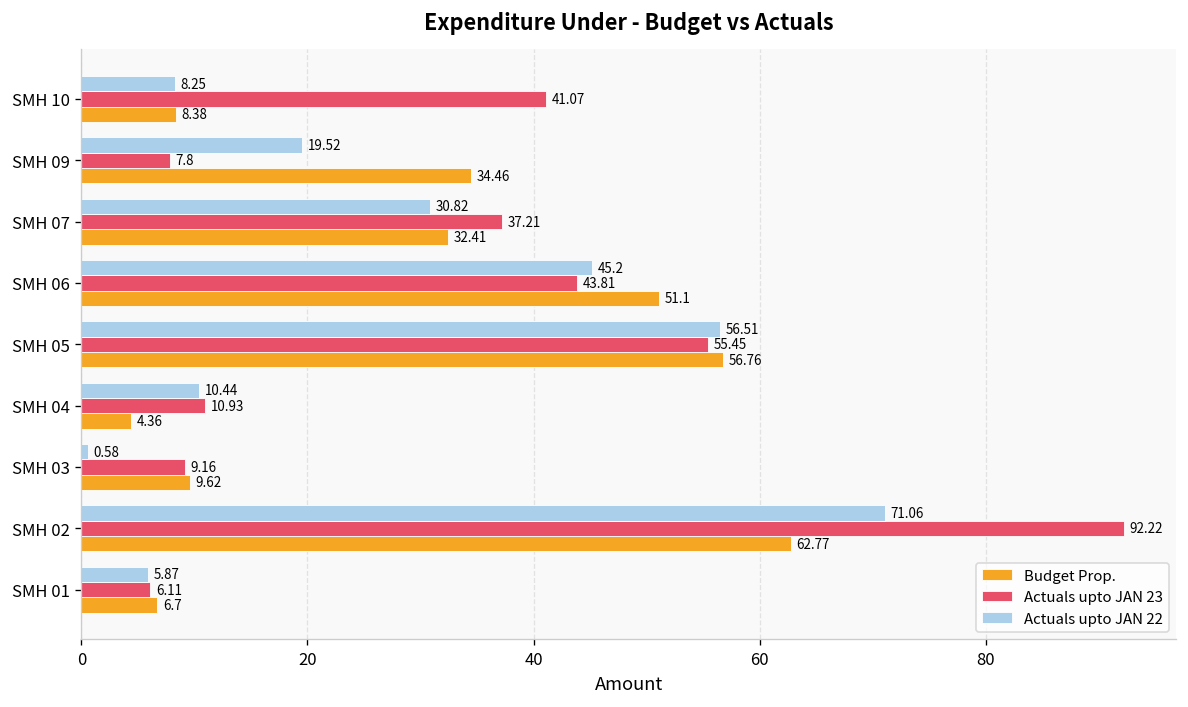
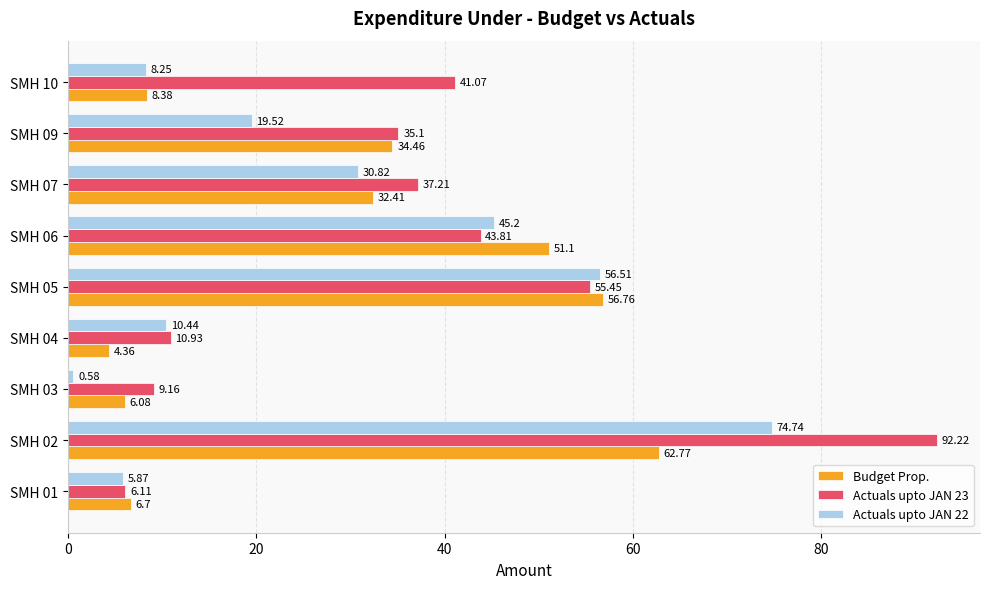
  {
    "Budget Prop.": {
      "SMH 10": 8.38,
      "SMH 09": 34.46,
      "SMH 07": 32.41,
      "SMH 06": 51.1,
      "SMH 05": 56.76,
      "SMH 04": 4.36,
-     "SMH 03": 9.62,
+     "SMH 03": 6.08,
      "SMH 02": 62.77,
      "SMH 01": 6.7
    },
    "Actuals upto JAN 23": {
      "SMH 10": 41.07,
-     "SMH 09": 7.8,
+     "SMH 09": 35.1,
      "SMH 07": 37.21,
      "SMH 06": 43.81,
      "SMH 05": 55.45,
      "SMH 04": 10.93,
      "SMH 03": 9.16,
      "SMH 02": 92.22,
      "SMH 01": 6.11
    },
    "Actuals upto JAN 22": {
      "SMH 10": 8.25,
      "SMH 09": 19.52,
      "SMH 07": 30.82,
      "SMH 06": 45.2,
      "SMH 05": 56.51,
      "SMH 04": 10.44,
      "SMH 03": 0.58,
-     "SMH 02": 71.06,
+     "SMH 02": 74.74,
      "SMH 01": 5.87
    }
  }
